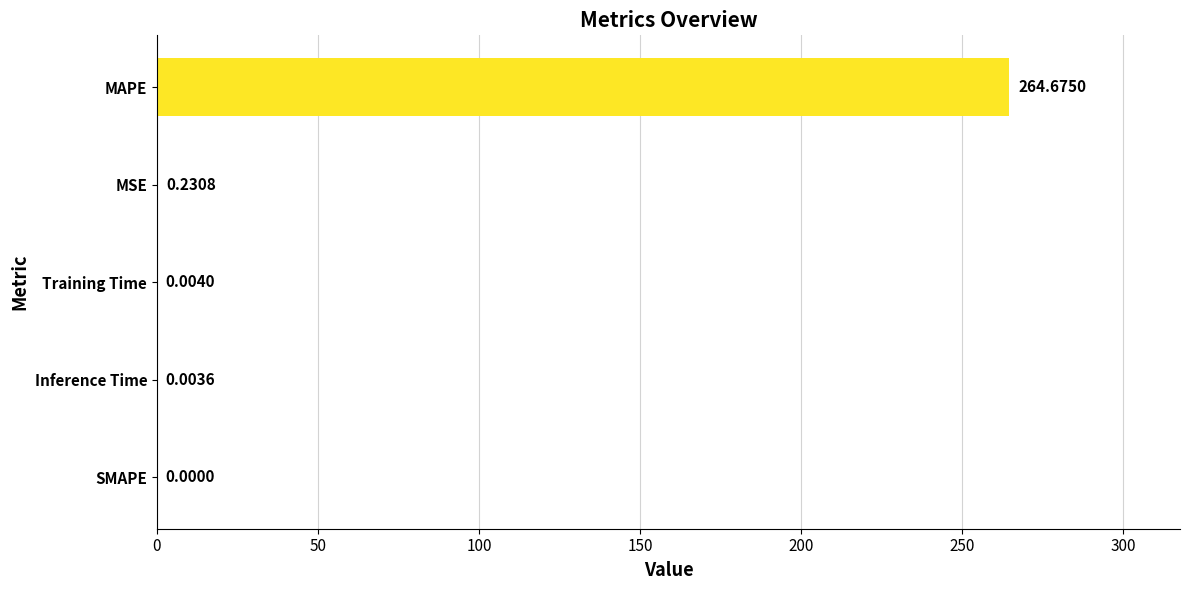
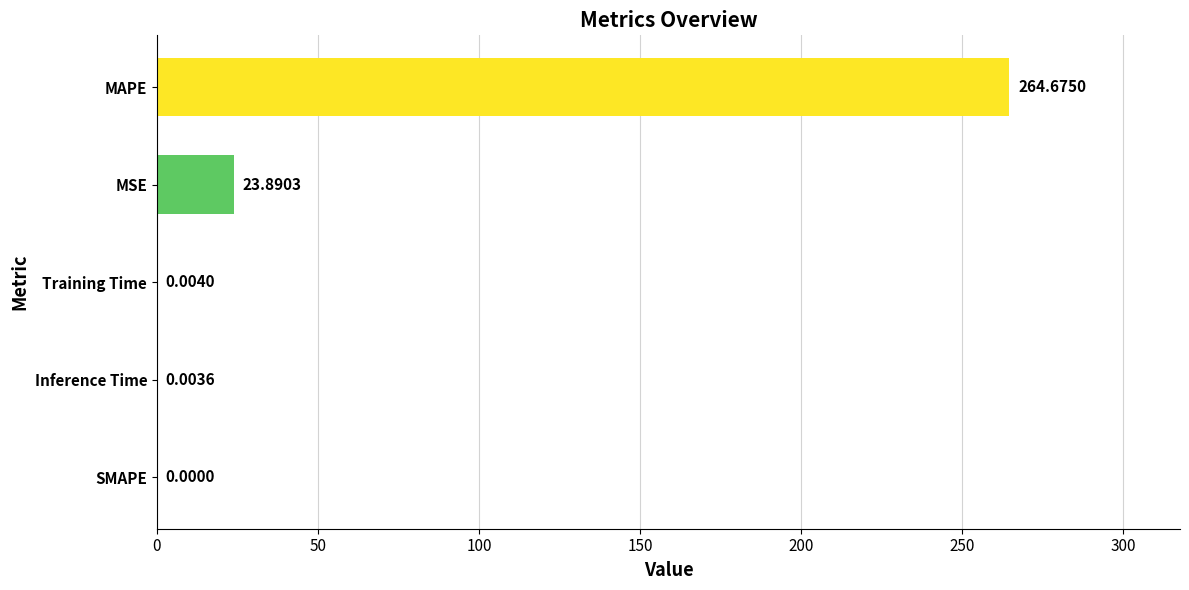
  {
    "MAPE": 264.6750,
-   "MSE": 0.2308,
+   "MSE": 23.8903,
    "Training Time": 0.0040,
    "Inference Time": 0.0036,
    "SMAPE": 0.0000
  }
